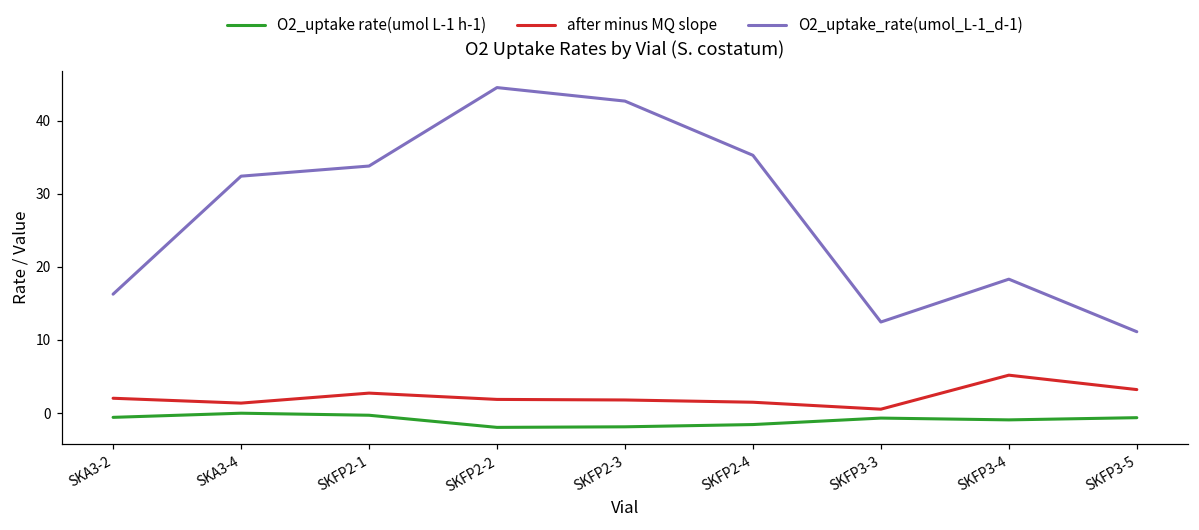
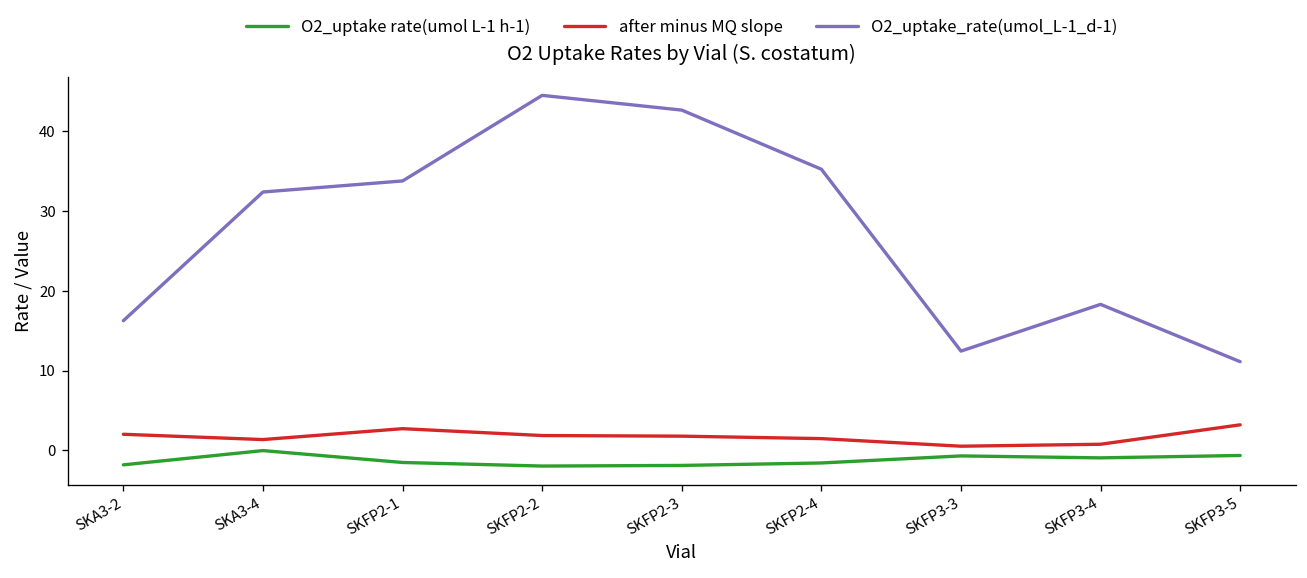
  {
    "O2_uptake rate(umol L-1 h-1)": {
-     "SKA3-2": -1,
+     "SKA3-2": -2,
      "SKA3-4": 0,
-     "SKFP2-1": 0,
+     "SKFP2-1": -2,
      "SKFP2-2": -2,
      "SKFP2-3": -2,
      "SKFP2-4": -2,
      "SKFP3-3": -1,
      "SKFP3-4": -1,
      "SKFP3-5": -1
    },
    "after minus MQ slope": {
      "SKA3-2": 2,
      "SKA3-4": 1,
      "SKFP2-1": 3,
      "SKFP2-2": 2,
      "SKFP2-3": 2,
      "SKFP2-4": 1,
      "SKFP3-3": 1,
-     "SKFP3-4": 5,
+     "SKFP3-4": 1,
      "SKFP3-5": 3
    },
    "O2_uptake_rate(umol_L-1_d-1)": {
      "SKA3-2": 16,
      "SKA3-4": 32,
      "SKFP2-1": 34,
      "SKFP2-2": 45,
      "SKFP2-3": 43,
      "SKFP2-4": 35,
      "SKFP3-3": 12,
      "SKFP3-4": 18,
      "SKFP3-5": 11
    }
  }
